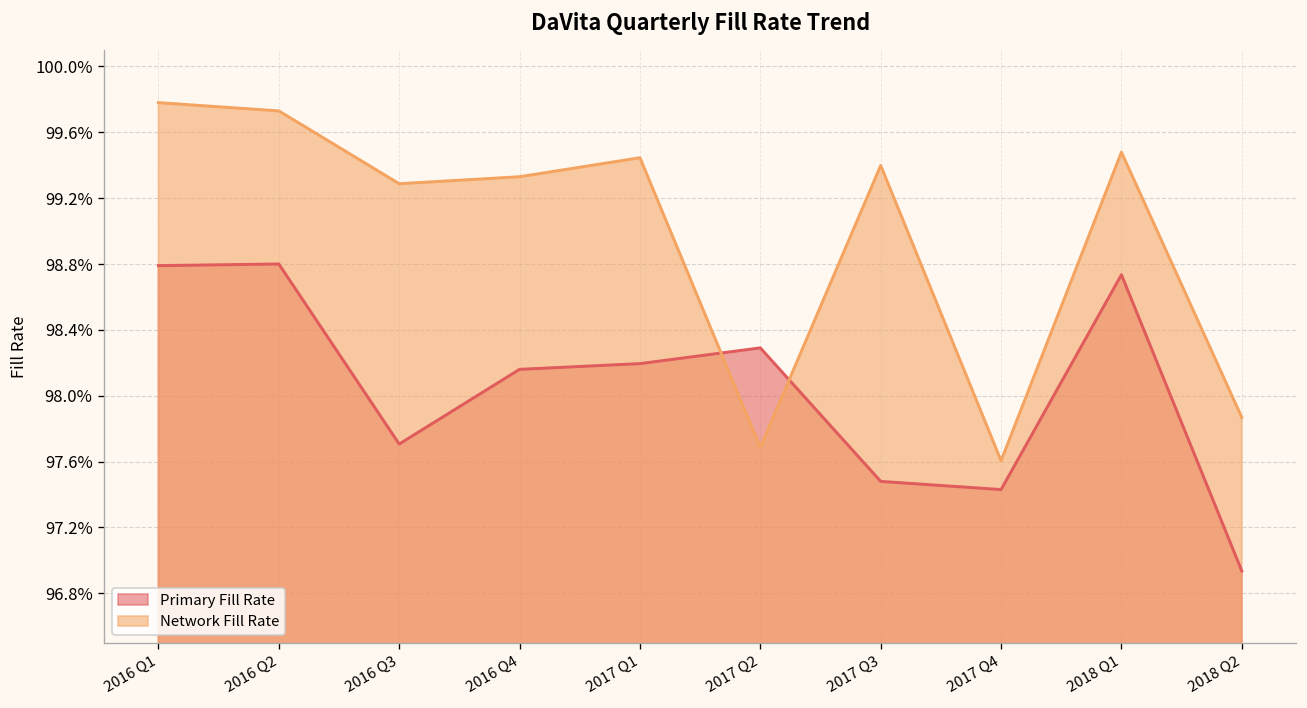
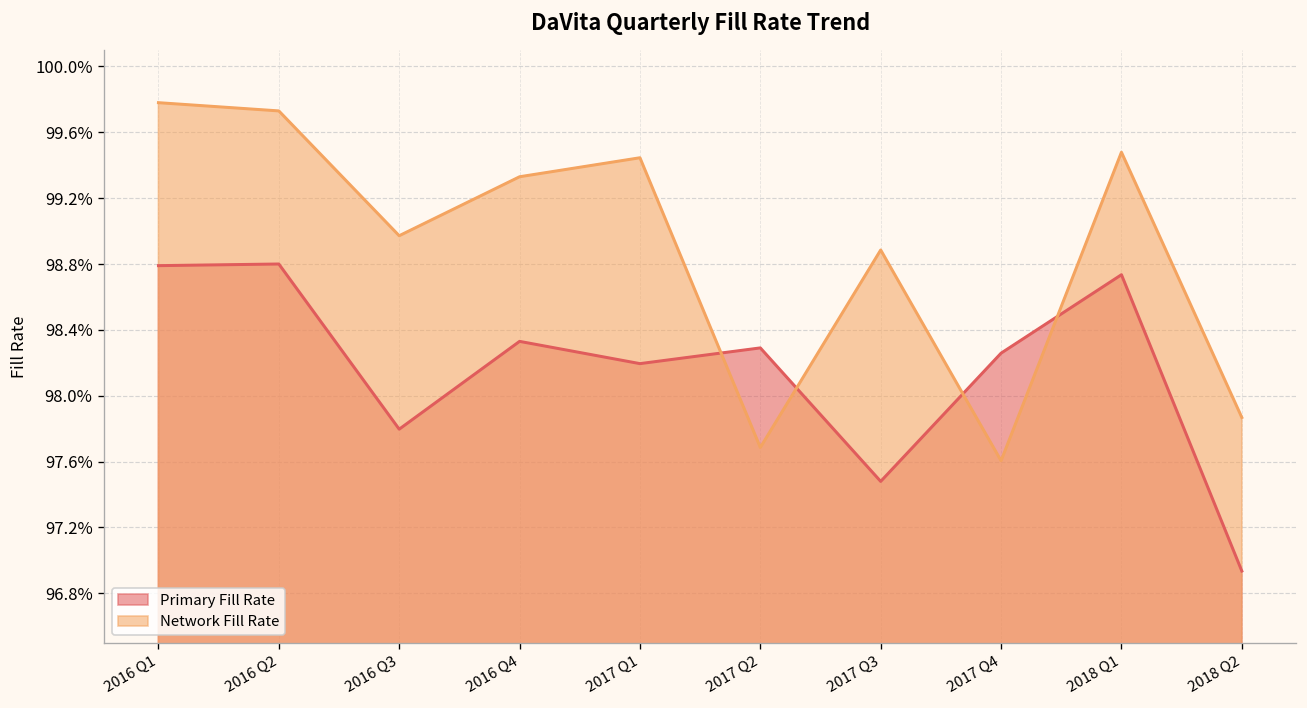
  {
    "Primary Fill Rate": {
      "2016 Q1": "98.79%",
      "2016 Q2": "98.80%",
-     "2016 Q3": "97.71%",
-     "2016 Q4": "98.16%",
+     "2016 Q3": "97.80%",
+     "2016 Q4": "98.33%",
      "2017 Q1": "98.19%",
      "2017 Q2": "98.29%",
      "2017 Q3": "97.48%",
-     "2017 Q4": "97.43%",
+     "2017 Q4": "98.26%",
      "2018 Q1": "98.73%",
      "2018 Q2": "96.93%"
    },
    "Network Fill Rate": {
      "2016 Q1": "99.78%",
      "2016 Q2": "99.73%",
-     "2016 Q3": "99.29%",
+     "2016 Q3": "98.97%",
      "2016 Q4": "99.33%",
      "2017 Q1": "99.45%",
      "2017 Q2": "97.69%",
-     "2017 Q3": "99.40%",
+     "2017 Q3": "98.89%",
      "2017 Q4": "97.60%",
      "2018 Q1": "99.48%",
      "2018 Q2": "97.87%"
    }
  }
